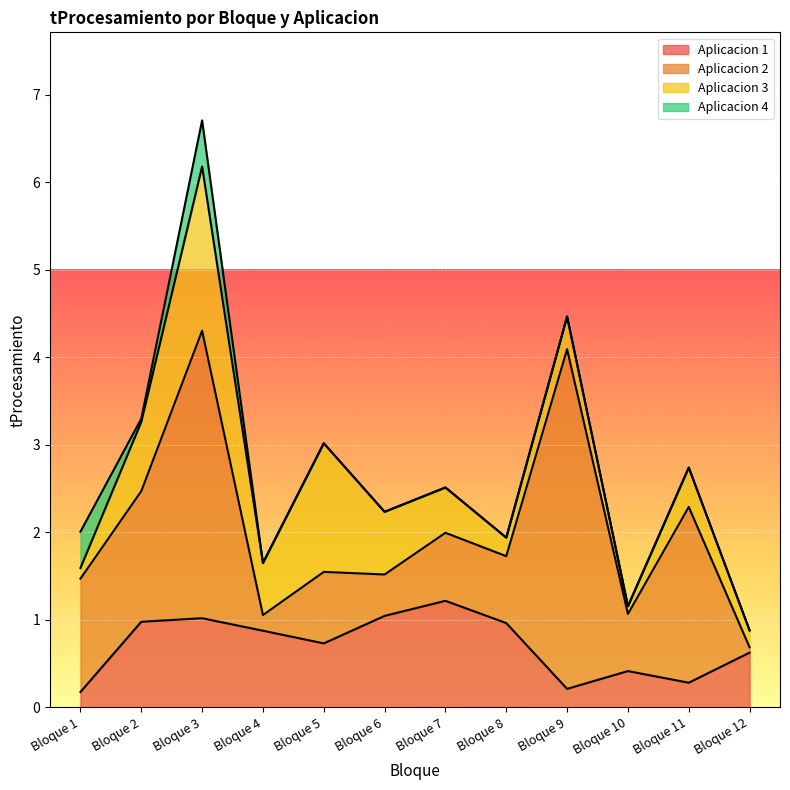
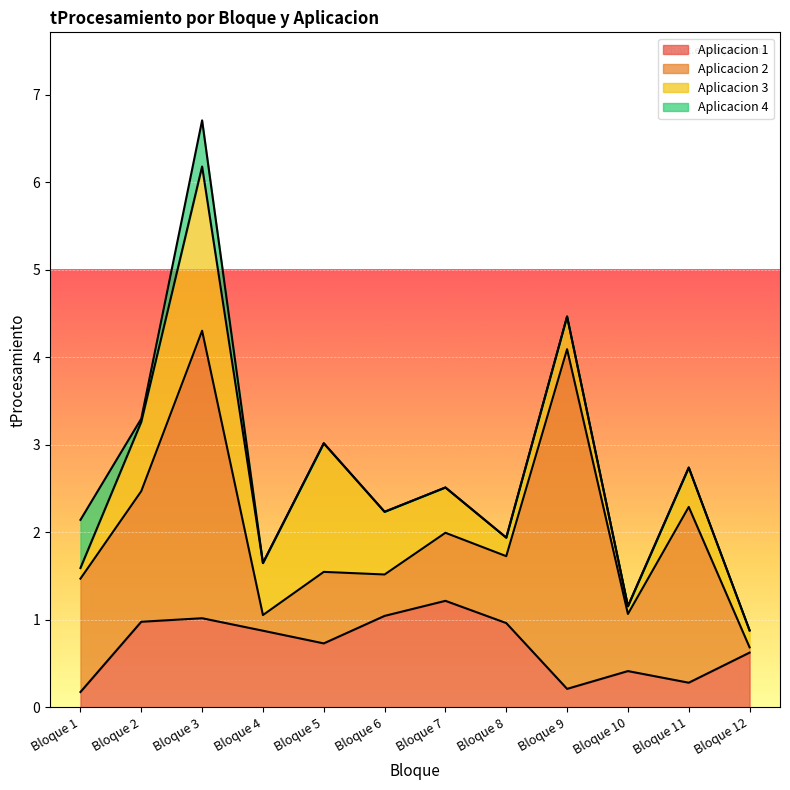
  {
    "Aplicacion 3": {
      "Bloque 1": 0.1,
      "Bloque 2": 0.8,
      "Bloque 3": 1.9
    },
    "Aplicacion 4": {
-     "Bloque 1": 0.4,
+     "Bloque 1": 0.6,
      "Bloque 2": 0.0,
      "Bloque 3": 0.5
    }
  }
